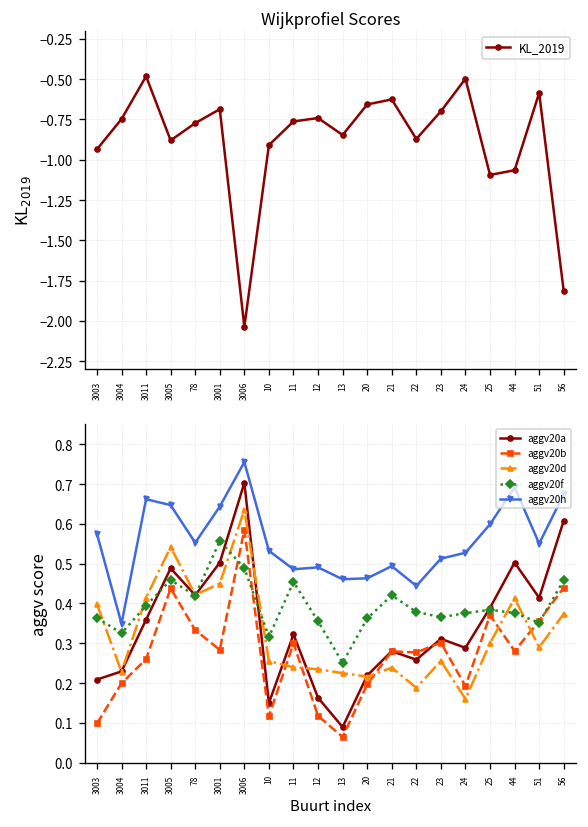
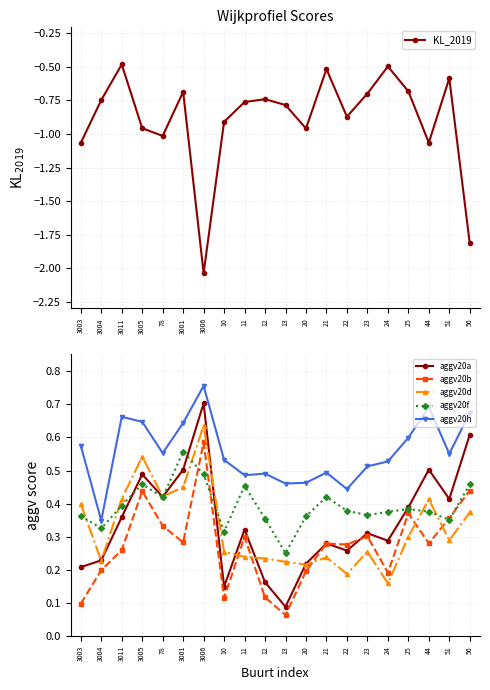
  {
    "Wijkprofiel Scores": {
-     "3003": -0.94,
+     "3003": -1.07,
      "3004": -0.75,
      "3011": -0.48,
-     "3005": -0.88,
-     "78": -0.77,
+     "3005": -0.96,
+     "78": -1.01,
      "3001": -0.69,
      "3006": -2.04,
      "10": -0.91,
      "11": -0.76,
      "12": -0.74,
-     "13": -0.85,
-     "20": -0.66,
-     "21": -0.63,
+     "13": -0.78,
+     "20": -0.96,
+     "21": -0.52,
      "22": -0.87,
      "23": -0.70,
      "24": -0.50,
-     "25": -1.09,
+     "25": -0.68,
      "44": -1.06,
      "51": -0.59,
      "56": -1.82
    }
  }
